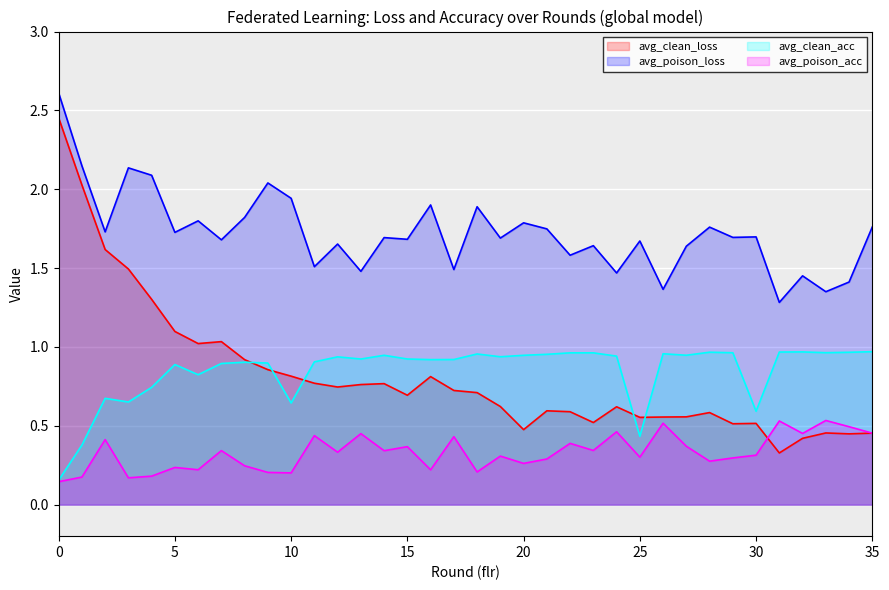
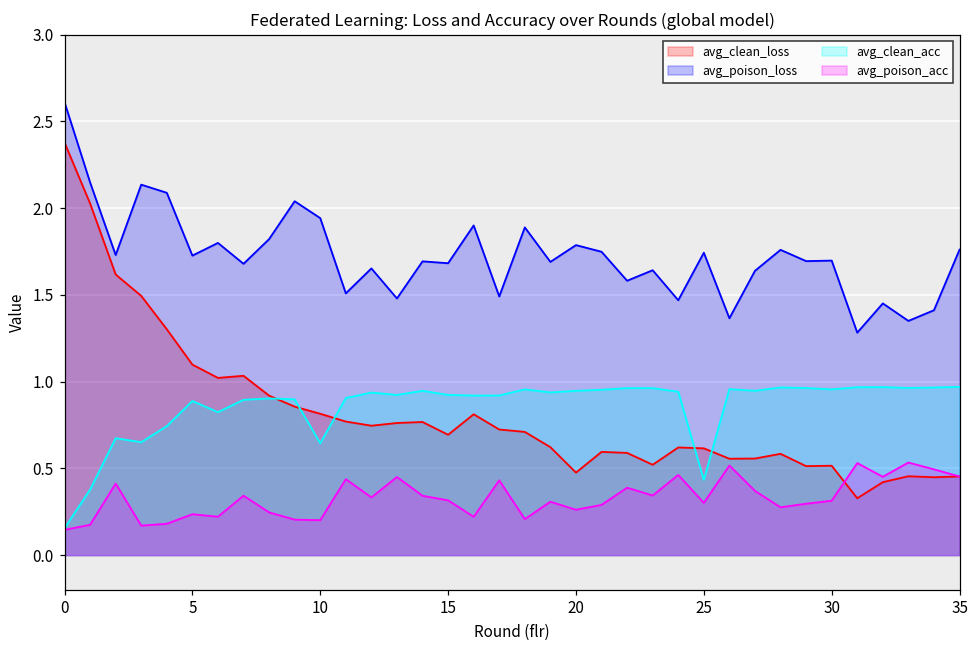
  {
    "avg_clean_loss": {
-     "0": 2.45,
+     "0": 2.38,
      "5": 1.10,
      "10": 0.81,
      "15": 0.69,
      "20": 0.48,
-     "25": 0.55,
+     "25": 0.62,
      "30": 0.52
    },
    "avg_poison_loss": {
      "0": 2.61,
      "5": 1.73,
      "10": 1.94,
      "15": 1.68,
      "20": 1.79,
-     "25": 1.67,
+     "25": 1.74,
      "30": 1.70,
      "35": 1.76
    },
    "avg_clean_acc": {
      "5": 0.89,
      "10": 0.64,
      "15": 0.92,
      "20": 0.95,
      "25": 0.43,
-     "30": 0.59,
+     "30": 0.96,
      "35": 0.97
    },
    "avg_poison_acc": {
      "5": 0.24,
      "10": 0.20,
-     "15": 0.37,
+     "15": 0.32,
      "20": 0.26,
      "25": 0.30,
      "30": 0.31
    }
  }
